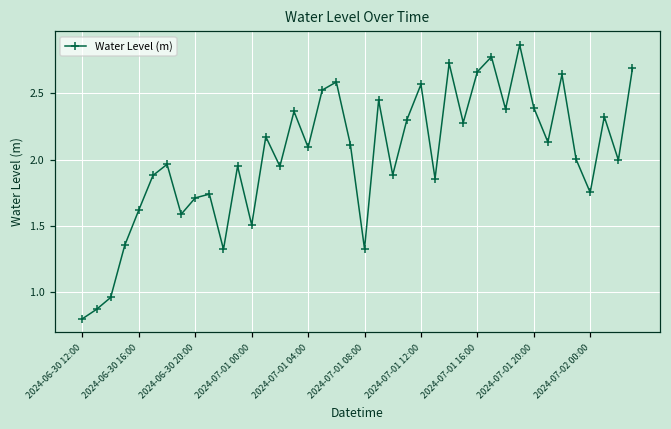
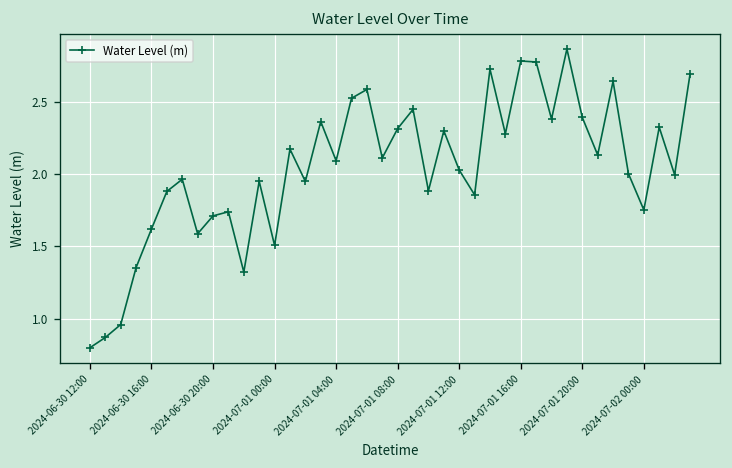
  {
    "2024-06-30 12:00": 0.80,
    "2024-06-30 16:00": 1.62,
    "2024-06-30 20:00": 1.71,
    "2024-07-01 00:00": 1.51,
    "2024-07-01 04:00": 2.09,
-   "2024-07-01 08:00": 1.33,
-   "2024-07-01 12:00": 2.57,
-   "2024-07-01 16:00": 2.66,
+   "2024-07-01 08:00": 2.31,
+   "2024-07-01 12:00": 2.03,
+   "2024-07-01 16:00": 2.78,
    "2024-07-01 20:00": 2.39,
    "2024-07-02 00:00": 1.75
  }
